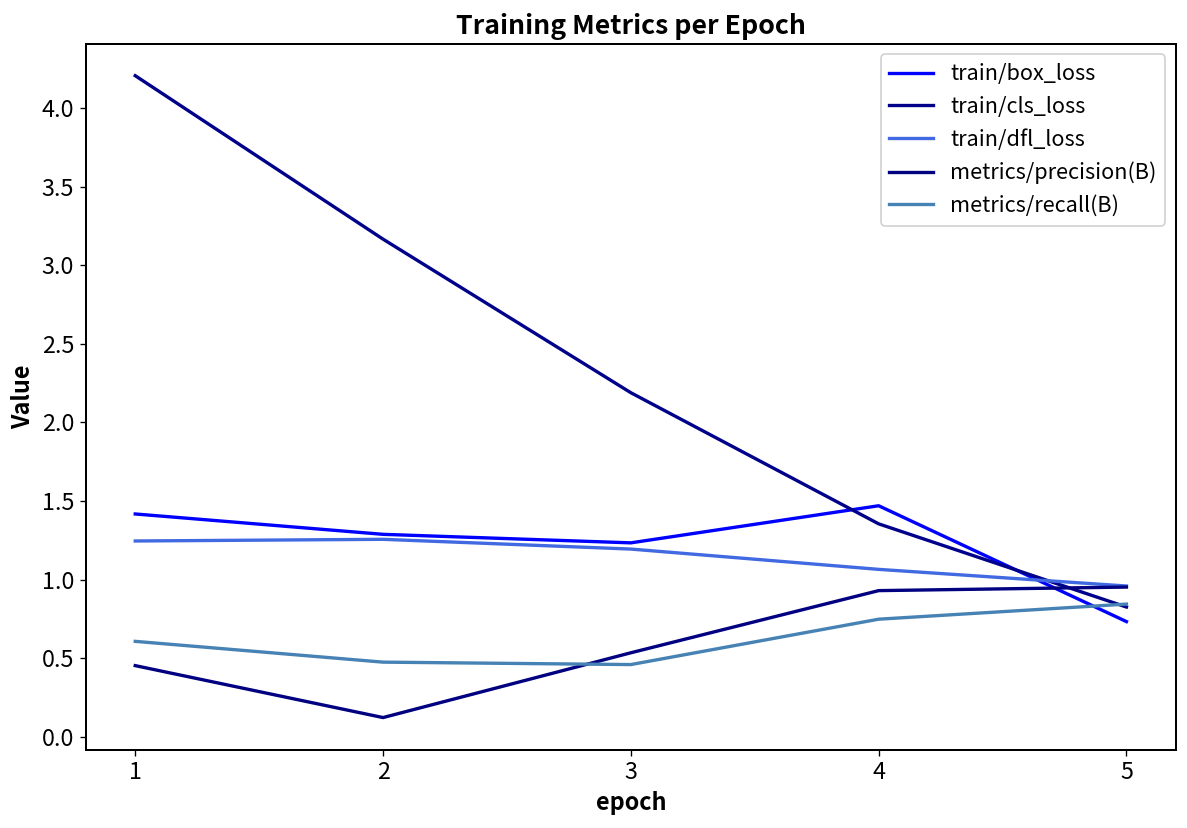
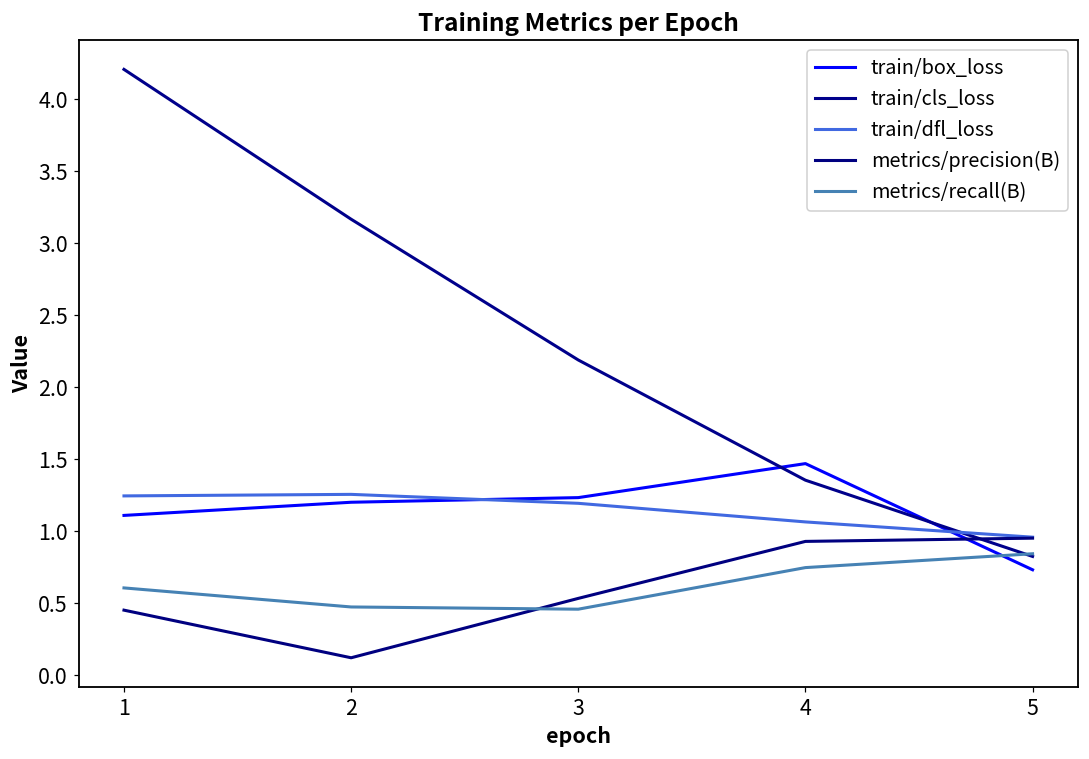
  {
    "train/box_loss": {
-     "1": 1.42,
-     "2": 1.29,
+     "1": 1.11,
+     "2": 1.20,
      "3": 1.23,
      "4": 1.47,
      "5": 0.73
    }
  }
